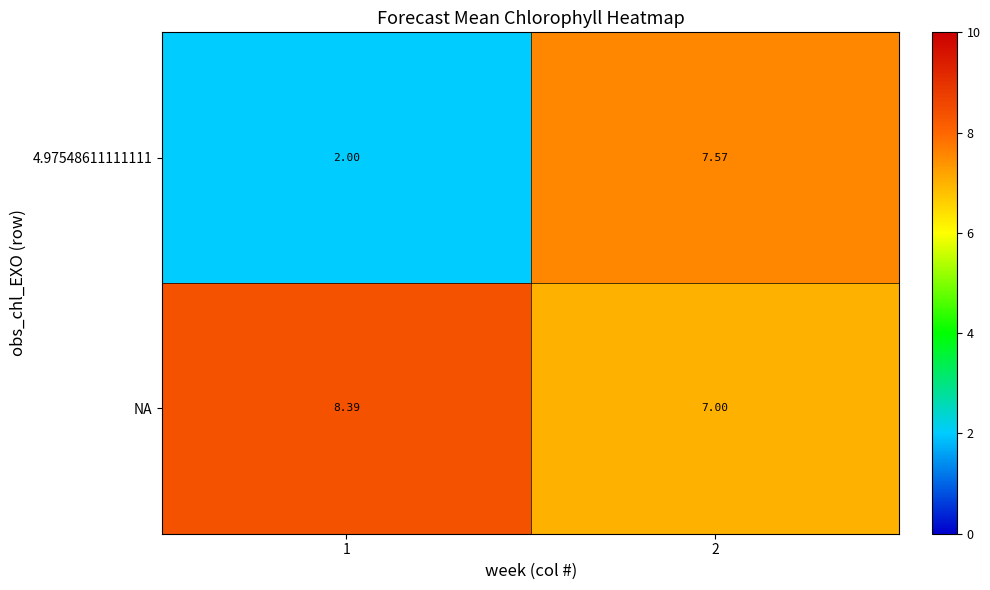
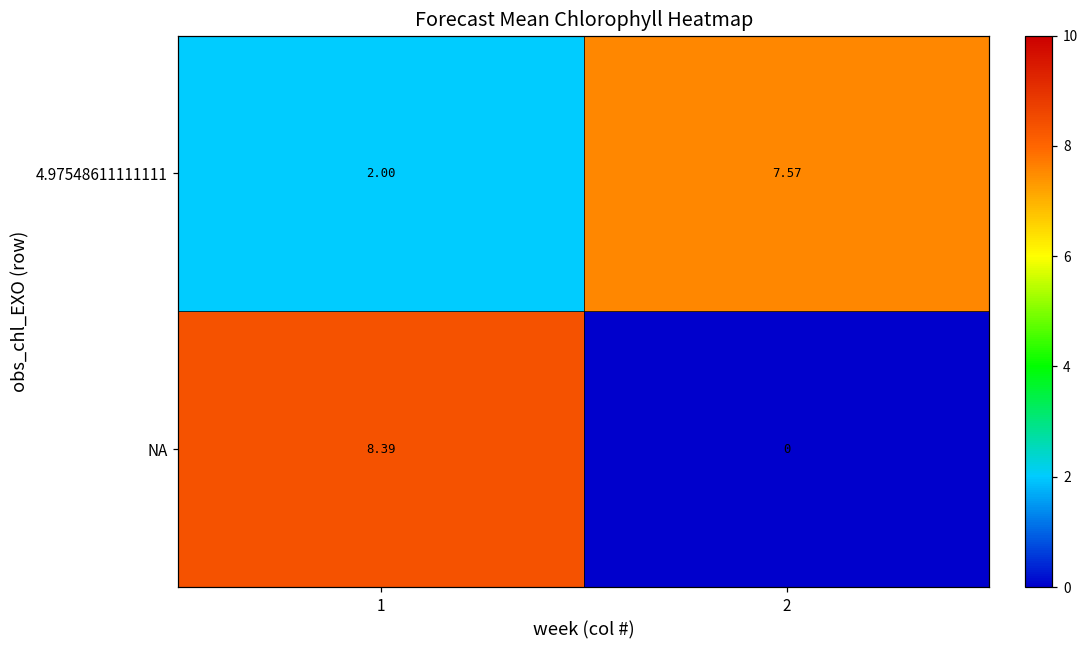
  {
    "4.97548611111111": {
      "1": 2.00,
      "2": 7.57
    },
    "NA": {
      "1": 8.39,
-     "2": 7.00
+     "2": 0
    }
  }
